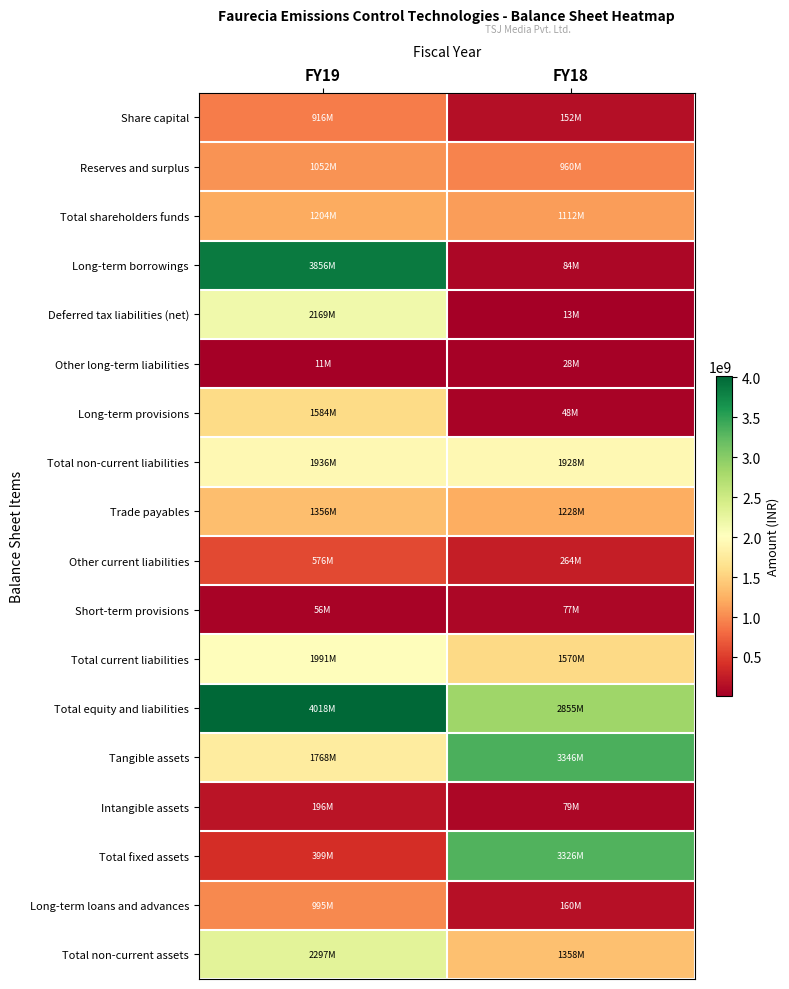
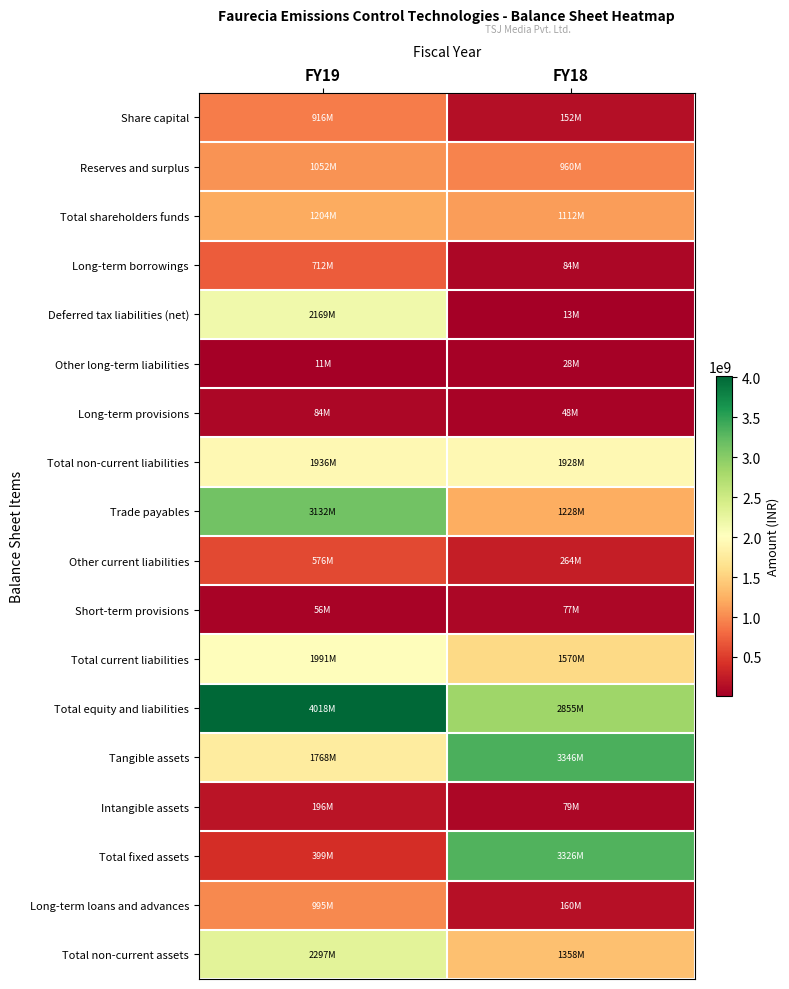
  {
    "Share capital": {
      "FY19": "916M",
      "FY18": "152M"
    },
    "Reserves and surplus": {
      "FY19": "1052M",
      "FY18": "960M"
    },
    "Total shareholders funds": {
      "FY19": "1204M",
      "FY18": "1112M"
    },
    "Long-term borrowings": {
-     "FY19": "3856M",
+     "FY19": "712M",
      "FY18": "84M"
    },
    "Deferred tax liabilities (net)": {
      "FY19": "2169M",
      "FY18": "13M"
    },
    "Other long-term liabilities": {
      "FY19": "11M",
      "FY18": "28M"
    },
    "Long-term provisions": {
-     "FY19": "1584M",
+     "FY19": "84M",
      "FY18": "48M"
    },
    "Total non-current liabilities": {
      "FY19": "1936M",
      "FY18": "1928M"
    },
    "Trade payables": {
-     "FY19": "1356M",
+     "FY19": "3132M",
      "FY18": "1228M"
    },
    "Other current liabilities": {
      "FY19": "576M",
      "FY18": "264M"
    },
    "Short-term provisions": {
      "FY19": "56M",
      "FY18": "77M"
    },
    "Total current liabilities": {
      "FY19": "1991M",
      "FY18": "1570M"
    },
    "Total equity and liabilities": {
      "FY19": "4018M",
      "FY18": "2855M"
    },
    "Tangible assets": {
      "FY19": "1768M",
      "FY18": "3346M"
    },
    "Intangible assets": {
      "FY19": "196M",
      "FY18": "79M"
    },
    "Total fixed assets": {
      "FY19": "399M",
      "FY18": "3326M"
    },
    "Long-term loans and advances": {
      "FY19": "995M",
      "FY18": "160M"
    },
    "Total non-current assets": {
      "FY19": "2297M",
      "FY18": "1358M"
    }
  }
